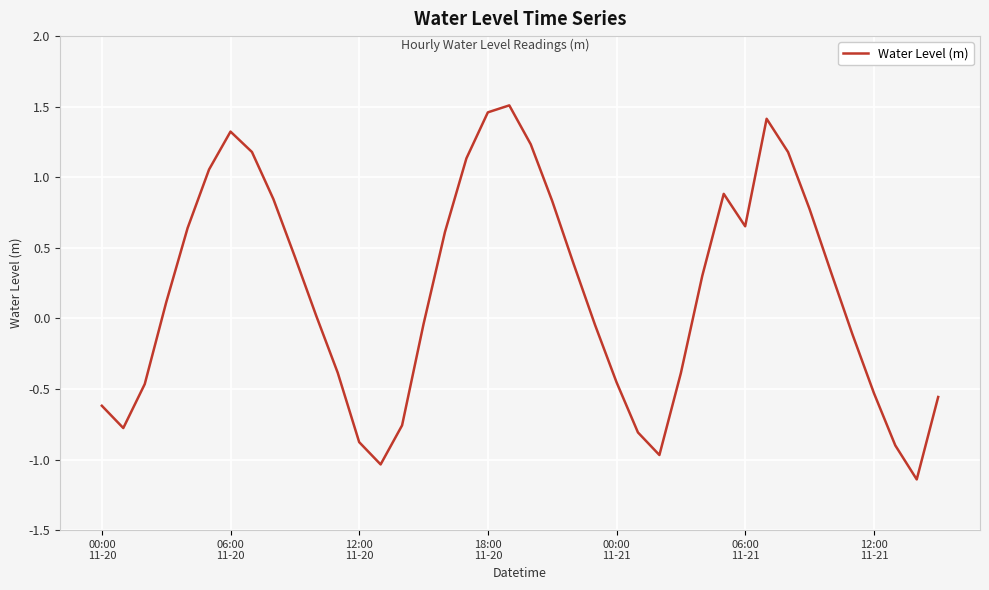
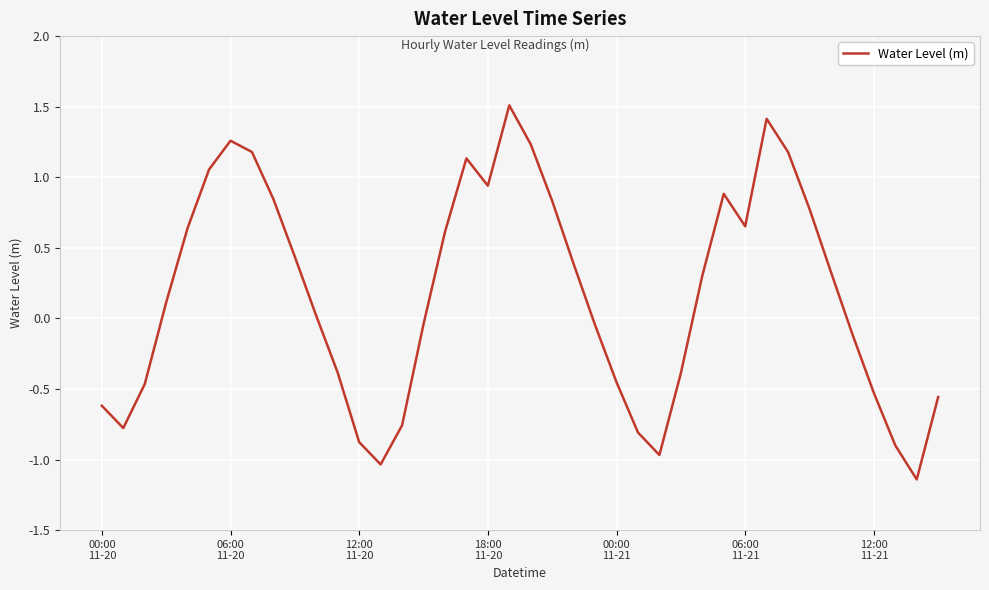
  {
    "00:00 11-20": -0.62,
-   "06:00 11-20": 1.32,
+   "06:00 11-20": 1.26,
    "12:00 11-20": -0.88,
-   "18:00 11-20": 1.46,
+   "18:00 11-20": 0.94,
    "00:00 11-21": -0.45,
    "06:00 11-21": 0.65,
    "12:00 11-21": -0.53
  }
